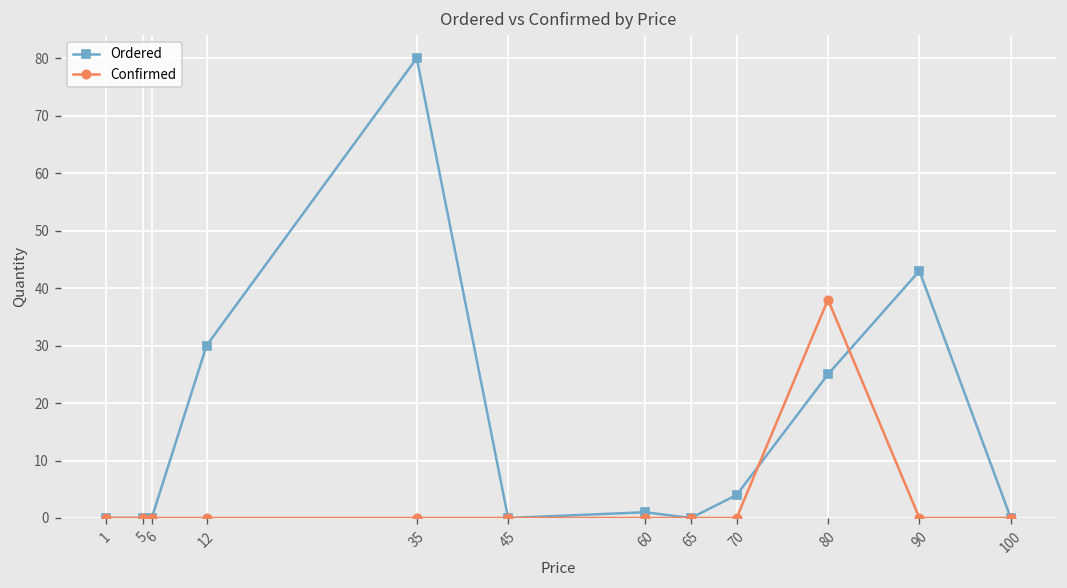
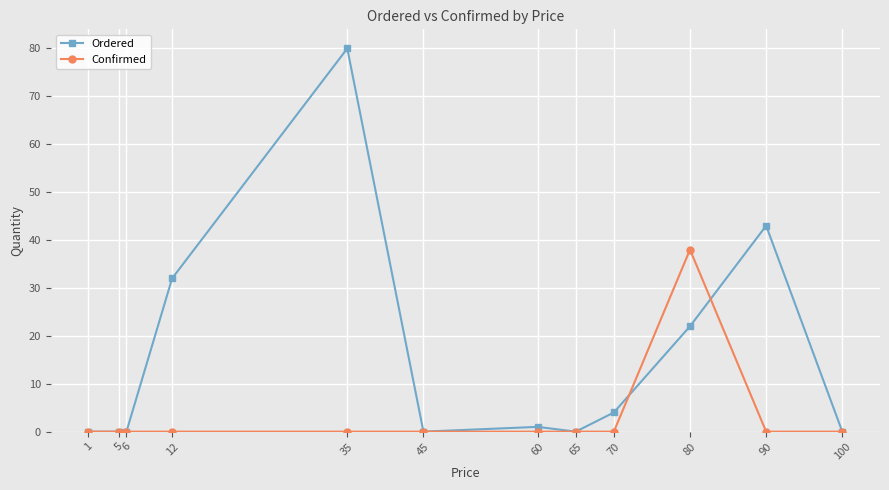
  {
    "Ordered": {
-     "12": 30,
+     "12": 32,
      "35": 80,
      "60": 1,
      "70": 4,
-     "80": 25,
+     "80": 22,
      "90": 43
    },
    "Confirmed": {
      "12": 0,
      "35": 0,
      "60": 0,
      "70": 0,
      "80": 38,
      "90": 0
    }
  }
